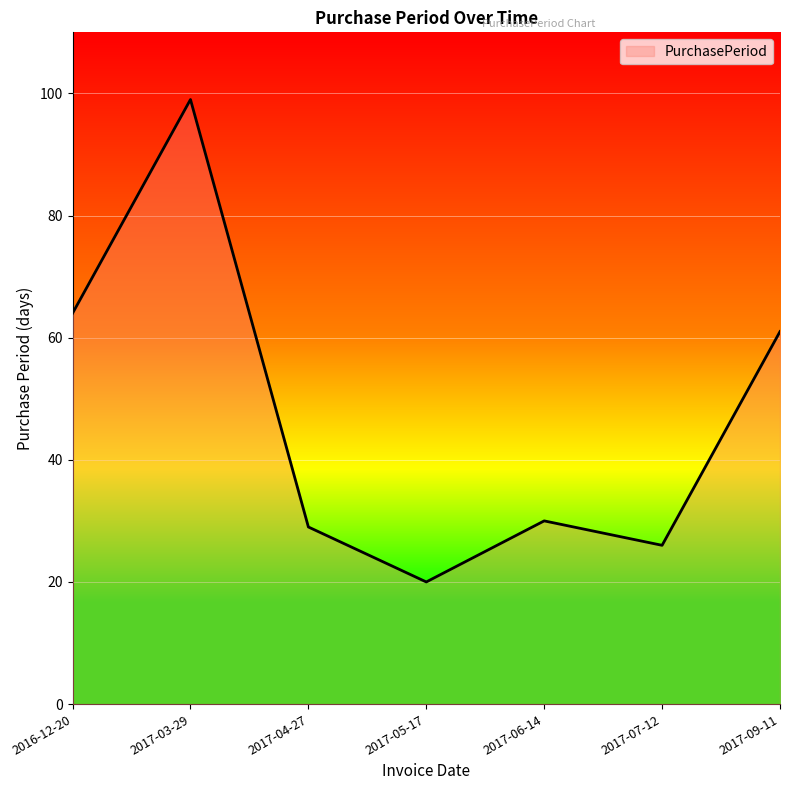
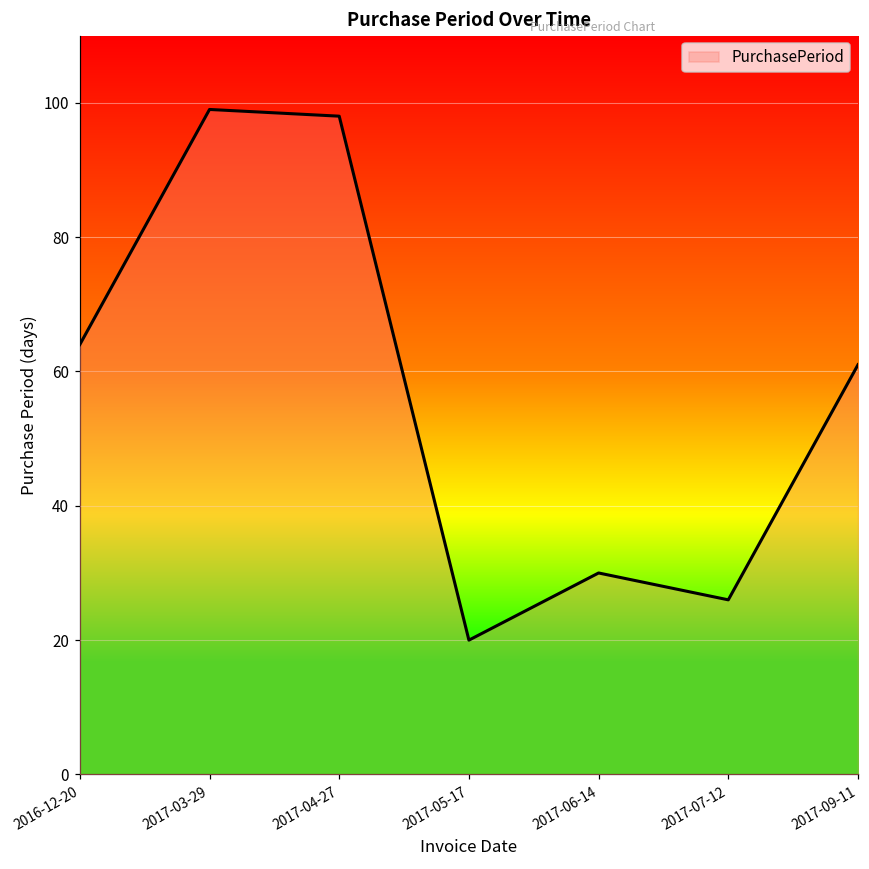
  {
    "2016-12-20": 64,
    "2017-03-29": 99,
-   "2017-04-27": 29,
+   "2017-04-27": 98,
    "2017-05-17": 20,
    "2017-06-14": 30,
    "2017-07-12": 26,
    "2017-09-11": 61
  }
